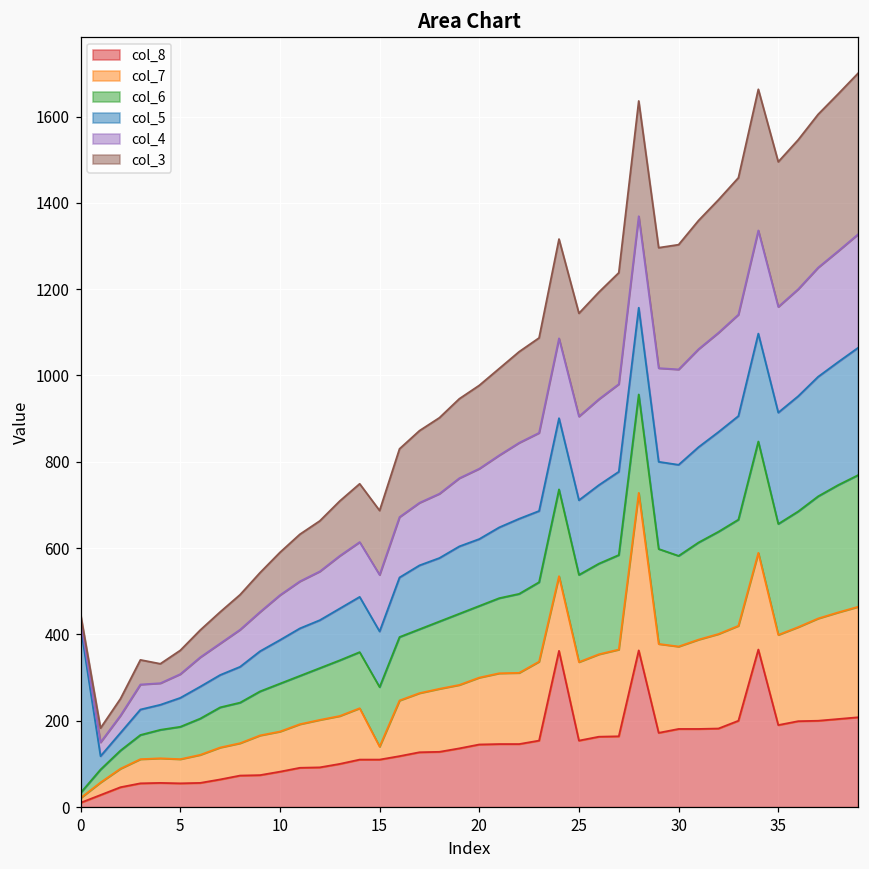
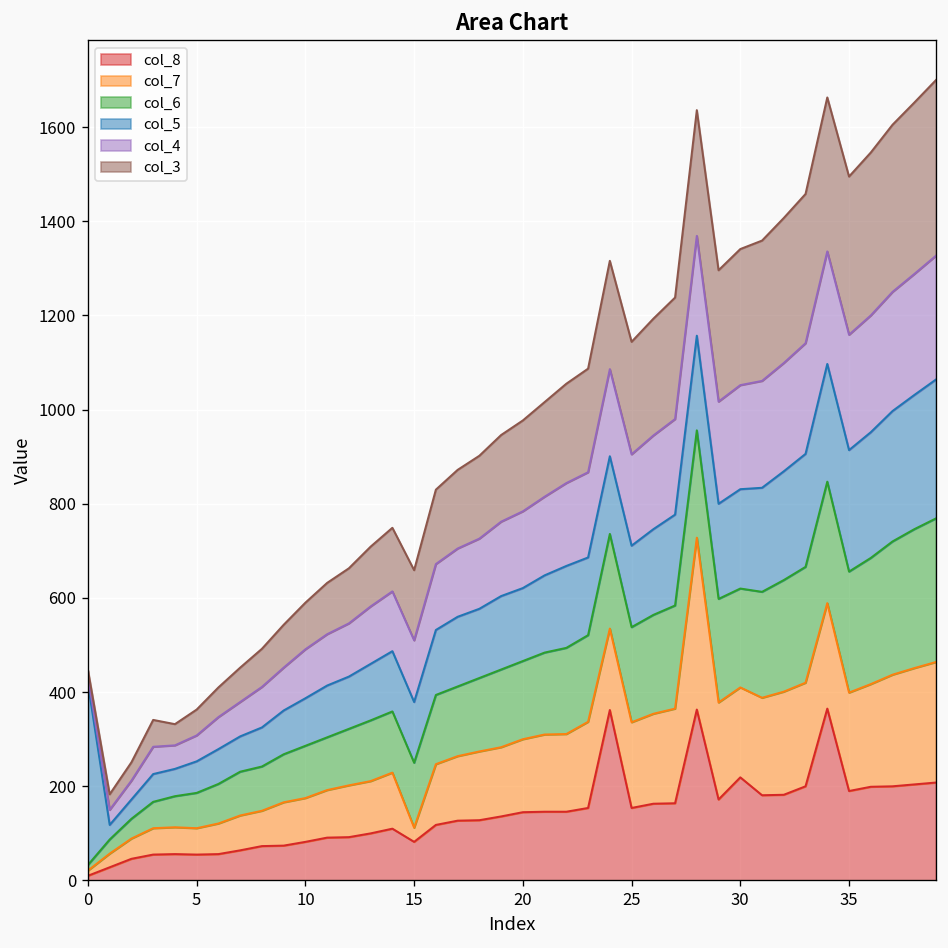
  {
    "col_8": {
      "0": 10,
      "5": 60,
      "10": 80,
-     "15": 110,
+     "15": 80,
      "20": 150,
      "25": 150,
-     "30": 180,
+     "30": 220,
      "35": 190
    },
    "col_7": {
      "0": 10,
      "5": 60,
      "10": 90,
      "15": 30,
      "20": 160,
      "25": 180,
      "30": 190,
      "35": 210
    },
    "col_6": {
      "0": 10,
      "5": 80,
      "10": 110,
      "15": 140,
      "20": 170,
      "25": 200,
      "30": 210,
      "35": 260
    },
    "col_5": {
      "0": 390,
      "5": 70,
      "10": 100,
      "15": 130,
      "20": 160,
      "25": 170,
      "30": 210,
      "35": 260
    },
    "col_4": {
      "0": 10,
      "5": 60,
      "10": 100,
      "15": 130,
      "20": 160,
      "25": 190,
      "30": 220,
      "35": 250
    },
    "col_3": {
      "0": 20,
      "5": 60,
      "10": 100,
      "15": 150,
      "20": 190,
      "25": 240,
      "30": 290,
      "35": 340
    }
  }
